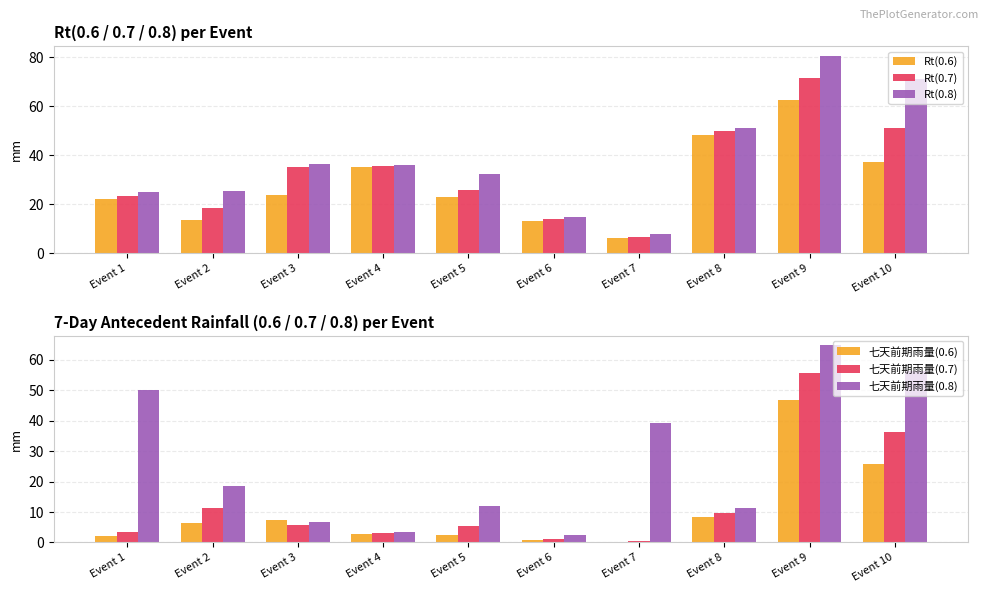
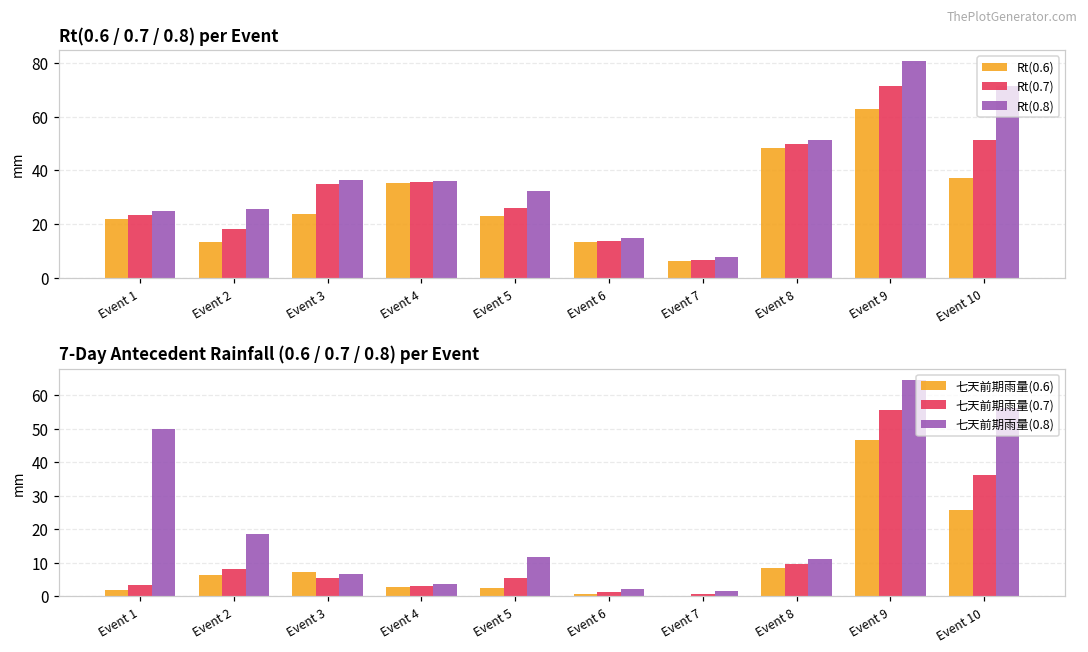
  {
    "Rt(0.6 / 0.7 / 0.8) per Event": {
      "Rt(0.6)": {
        "Event 1": 22,
        "Event 2": 13,
        "Event 3": 24,
        "Event 4": 35,
        "Event 5": 23,
        "Event 6": 13,
        "Event 7": 6,
        "Event 8": 48,
        "Event 9": 63,
        "Event 10": 37
      },
      "Rt(0.7)": {
        "Event 1": 23,
        "Event 2": 18,
        "Event 3": 35,
        "Event 4": 36,
        "Event 5": 26,
        "Event 6": 14,
        "Event 7": 7,
        "Event 8": 50,
        "Event 9": 72,
        "Event 10": 51
      },
      "Rt(0.8)": {
        "Event 1": 25,
        "Event 2": 26,
        "Event 3": 36,
        "Event 4": 36,
        "Event 5": 32,
        "Event 6": 15,
        "Event 7": 8,
        "Event 8": 51,
        "Event 9": 81
      }
    },
    "7-Day Antecedent Rainfall (0.6 / 0.7 / 0.8) per Event": {
      "七天前期雨量(0.6)": {
        "Event 1": 2,
        "Event 2": 6,
        "Event 3": 7,
        "Event 4": 3,
        "Event 5": 2,
        "Event 8": 8,
        "Event 9": 47,
        "Event 10": 26
      },
      "七天前期雨量(0.7)": {
        "Event 1": 3,
-       "Event 2": 11,
+       "Event 2": 8,
        "Event 3": 6,
        "Event 4": 3,
        "Event 5": 5,
        "Event 6": 1,
        "Event 8": 10,
        "Event 9": 56,
        "Event 10": 36
      },
      "七天前期雨量(0.8)": {
        "Event 1": 50,
        "Event 2": 19,
        "Event 3": 7,
        "Event 4": 4,
        "Event 5": 12,
        "Event 6": 2,
-       "Event 7": 39,
+       "Event 7": 2,
        "Event 8": 11,
        "Event 9": 65
      }
    }
  }
